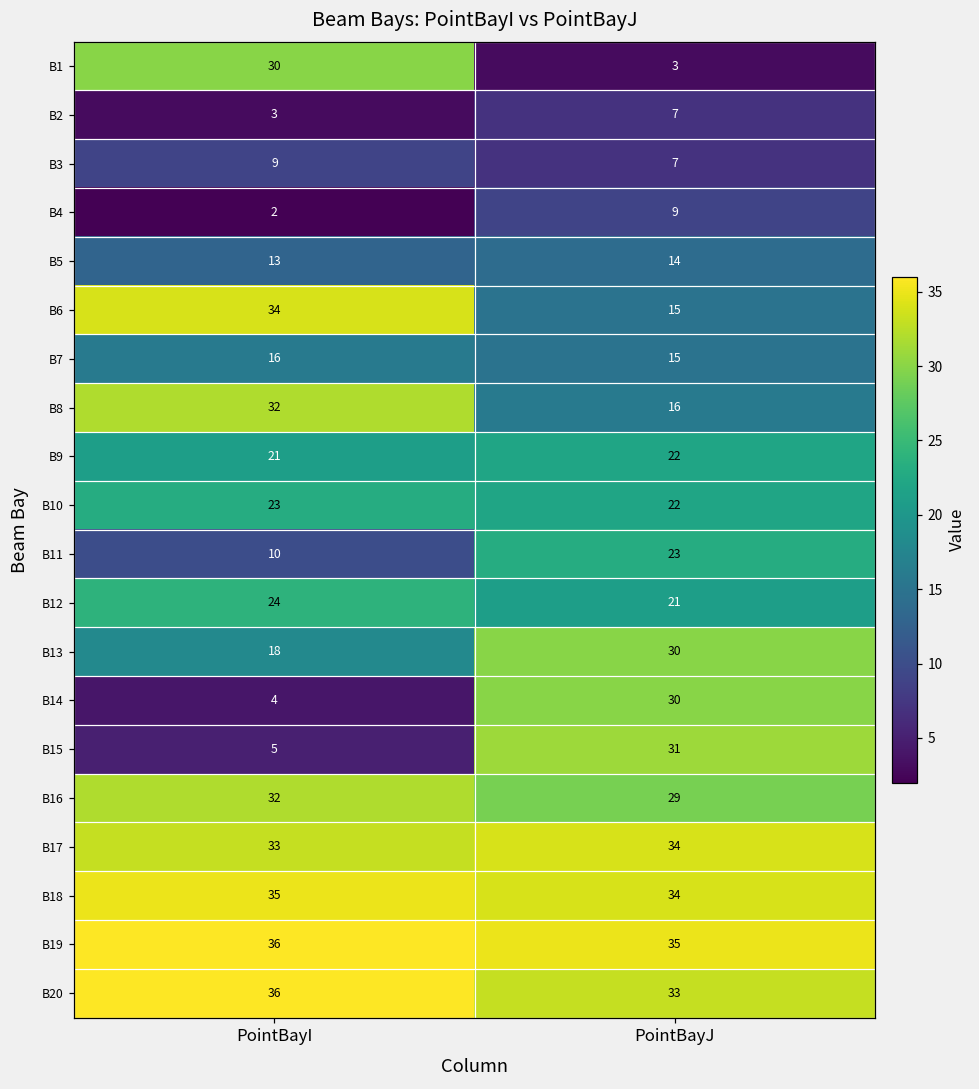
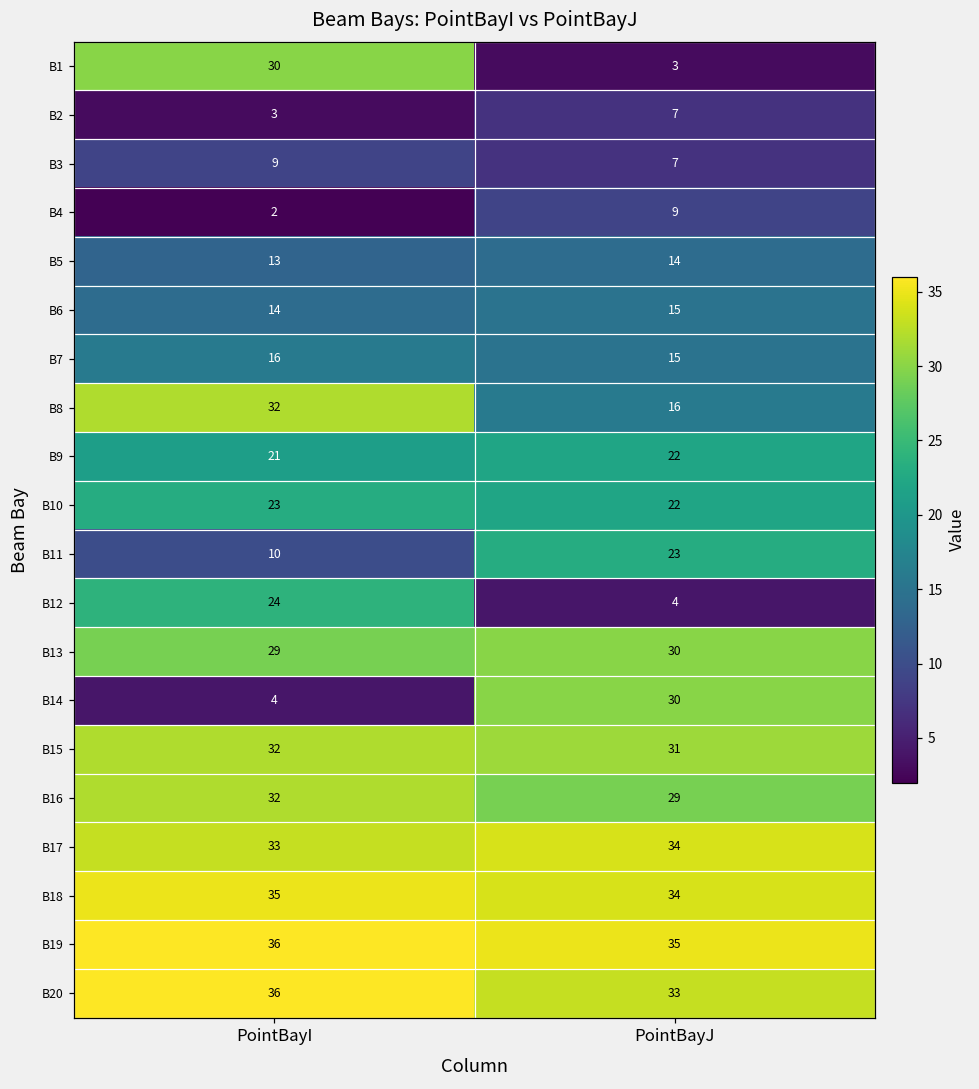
  {
    "B1": {
      "PointBayI": 30,
      "PointBayJ": 3
    },
    "B2": {
      "PointBayI": 3,
      "PointBayJ": 7
    },
    "B3": {
      "PointBayI": 9,
      "PointBayJ": 7
    },
    "B4": {
      "PointBayI": 2,
      "PointBayJ": 9
    },
    "B5": {
      "PointBayI": 13,
      "PointBayJ": 14
    },
    "B6": {
-     "PointBayI": 34,
+     "PointBayI": 14,
      "PointBayJ": 15
    },
    "B7": {
      "PointBayI": 16,
      "PointBayJ": 15
    },
    "B8": {
      "PointBayI": 32,
      "PointBayJ": 16
    },
    "B9": {
      "PointBayI": 21,
      "PointBayJ": 22
    },
    "B10": {
      "PointBayI": 23,
      "PointBayJ": 22
    },
    "B11": {
      "PointBayI": 10,
      "PointBayJ": 23
    },
    "B12": {
      "PointBayI": 24,
-     "PointBayJ": 21
+     "PointBayJ": 4
    },
    "B13": {
-     "PointBayI": 18,
+     "PointBayI": 29,
      "PointBayJ": 30
    },
    "B14": {
      "PointBayI": 4,
      "PointBayJ": 30
    },
    "B15": {
-     "PointBayI": 5,
+     "PointBayI": 32,
      "PointBayJ": 31
    },
    "B16": {
      "PointBayI": 32,
      "PointBayJ": 29
    },
    "B17": {
      "PointBayI": 33,
      "PointBayJ": 34
    },
    "B18": {
      "PointBayI": 35,
      "PointBayJ": 34
    },
    "B19": {
      "PointBayI": 36,
      "PointBayJ": 35
    },
    "B20": {
      "PointBayI": 36,
      "PointBayJ": 33
    }
  }
